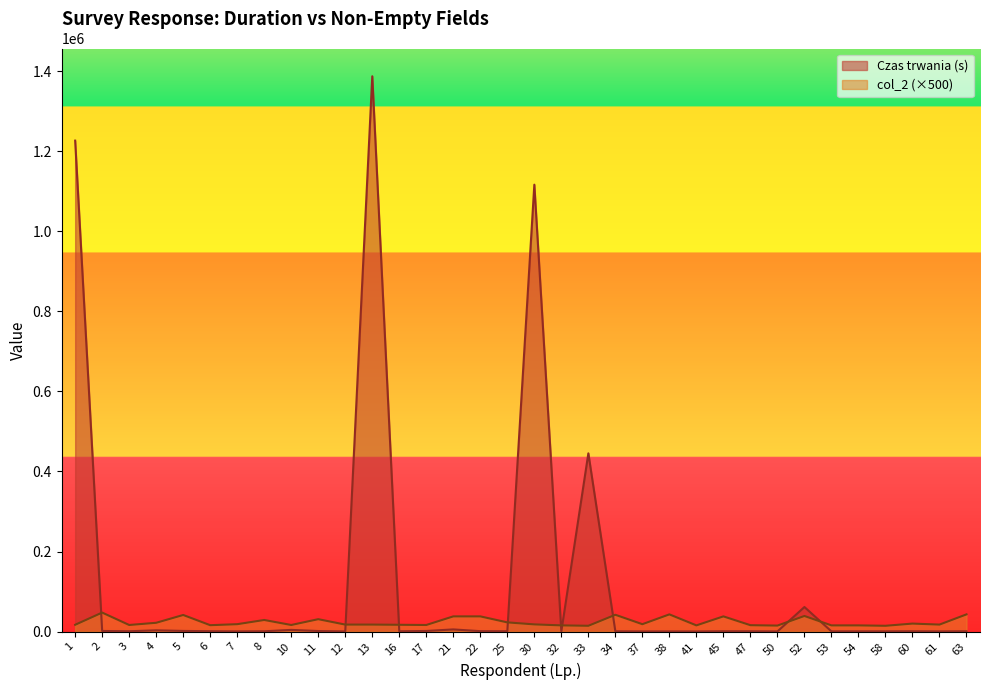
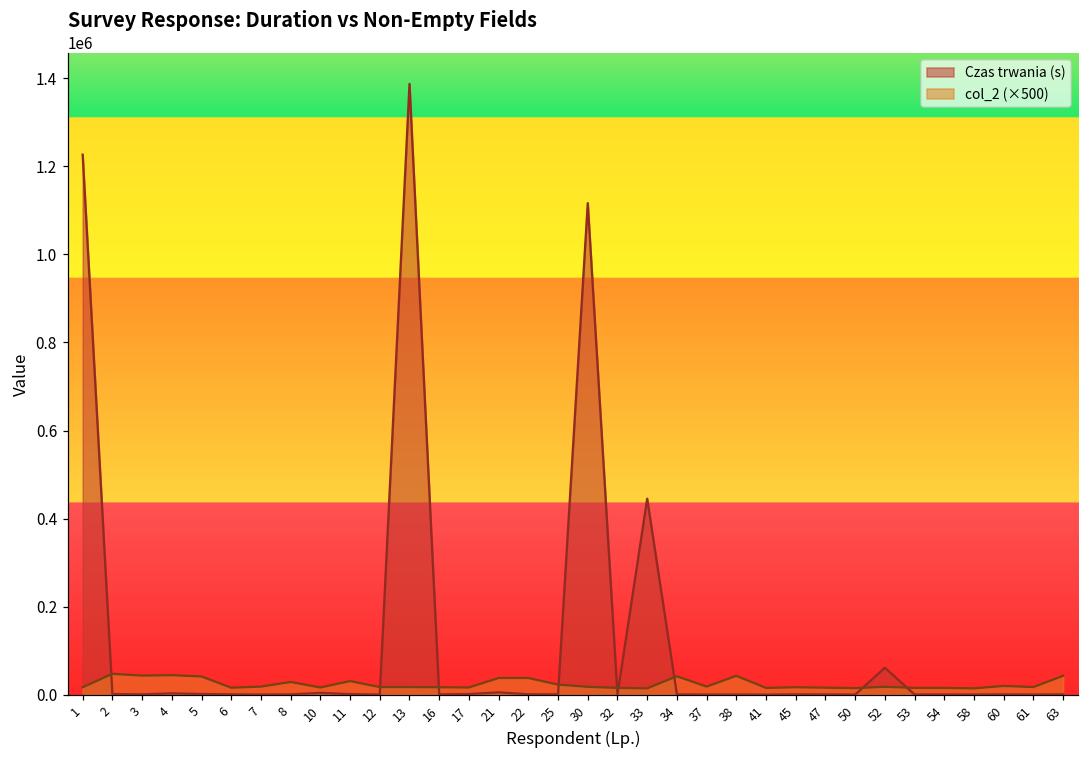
  {
    "Czas trwania (s)": {
      "1": 1230000,
      "2": 0,
      "3": 0,
      "4": 0,
      "5": 0,
      "6": 0,
      "7": 0,
      "8": 0,
      "10": 0,
      "11": 0,
      "12": 0,
      "13": 1390000,
      "16": 0,
      "17": 0,
      "21": 10000,
      "22": 0,
      "25": 0,
      "30": 1120000,
      "32": 0,
      "33": 450000,
      "34": 0,
      "37": 0,
      "38": 0,
      "41": 0,
      "45": 0,
      "47": 0,
      "50": 0,
      "52": 60000,
      "53": 0,
      "54": 0,
      "58": 0,
      "60": 0,
      "61": 0,
      "63": 0
    },
    "col_2 (×500)": {
      "1": 20000,
      "2": 50000,
-     "3": 20000,
-     "4": 20000,
+     "3": 40000,
+     "4": 40000,
      "5": 40000,
      "6": 20000,
      "7": 20000,
      "8": 30000,
      "10": 20000,
      "11": 30000,
      "12": 20000,
      "13": 20000,
      "16": 20000,
      "17": 20000,
      "21": 40000,
      "22": 40000,
      "25": 20000,
      "30": 20000,
      "32": 20000,
      "33": 10000,
      "34": 40000,
      "37": 20000,
      "38": 40000,
      "41": 20000,
-     "45": 40000,
+     "45": 20000,
      "47": 20000,
      "50": 20000,
-     "52": 40000,
+     "52": 20000,
      "53": 20000,
      "54": 20000,
      "58": 10000,
      "60": 20000,
      "61": 20000,
      "63": 40000
    }
  }
